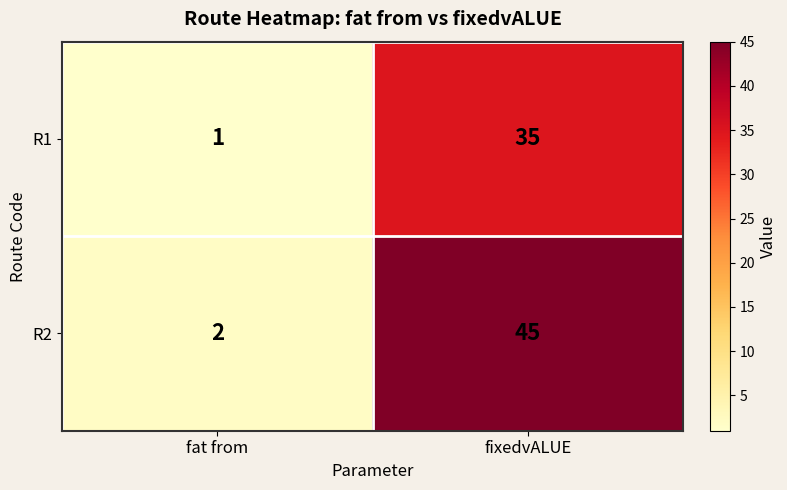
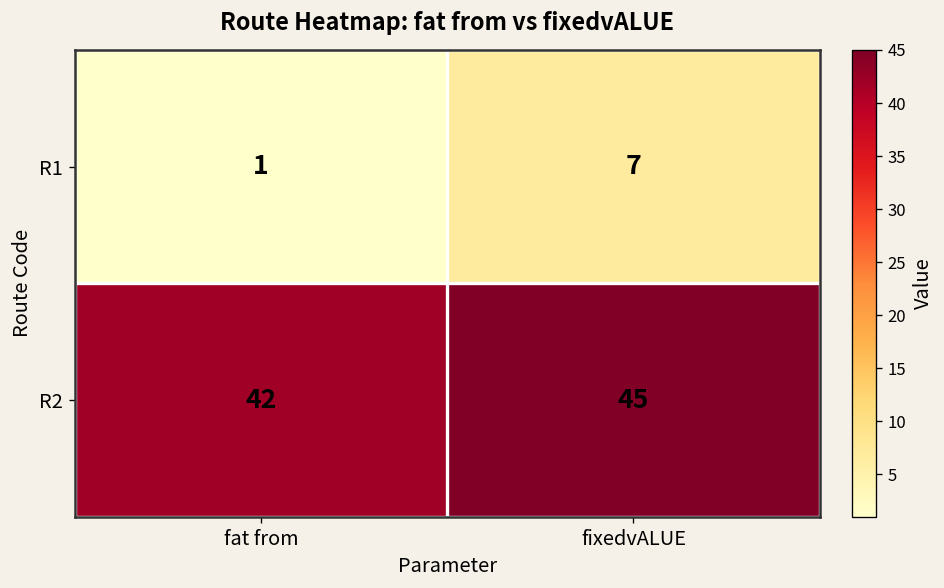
  {
    "R1": {
      "fat from": 1,
-     "fixedvALUE": 35
+     "fixedvALUE": 7
    },
    "R2": {
-     "fat from": 2,
+     "fat from": 42,
      "fixedvALUE": 45
    }
  }
